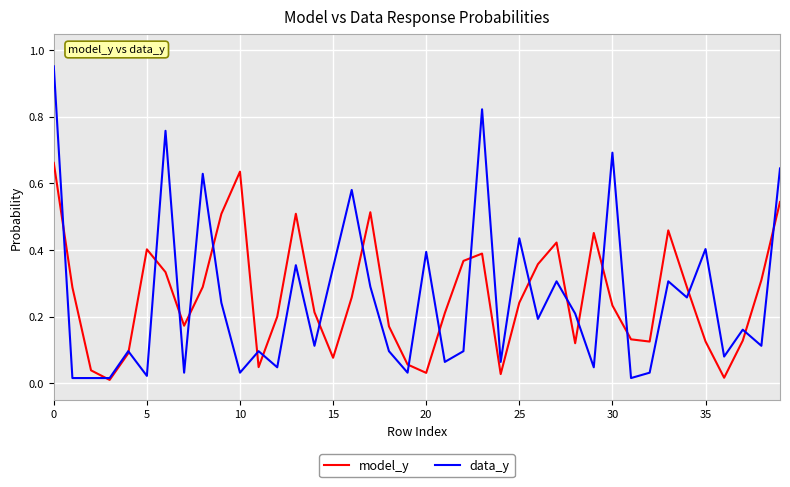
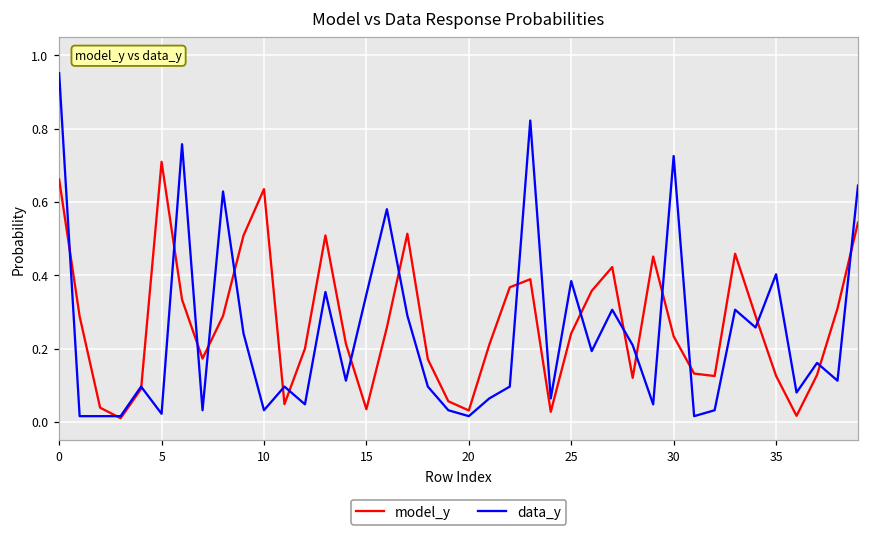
  {
    "model_y": {
      "0": 0.66,
-     "5": 0.40,
+     "5": 0.71,
      "10": 0.64,
-     "15": 0.08,
+     "15": 0.03,
      "20": 0.03,
      "25": 0.24,
      "30": 0.23,
      "35": 0.13
    },
    "data_y": {
      "0": 0.95,
      "5": 0.02,
      "10": 0.03,
      "15": 0.35,
-     "20": 0.39,
-     "25": 0.44,
-     "30": 0.69,
+     "20": 0.02,
+     "25": 0.38,
+     "30": 0.73,
      "35": 0.40
    }
  }
